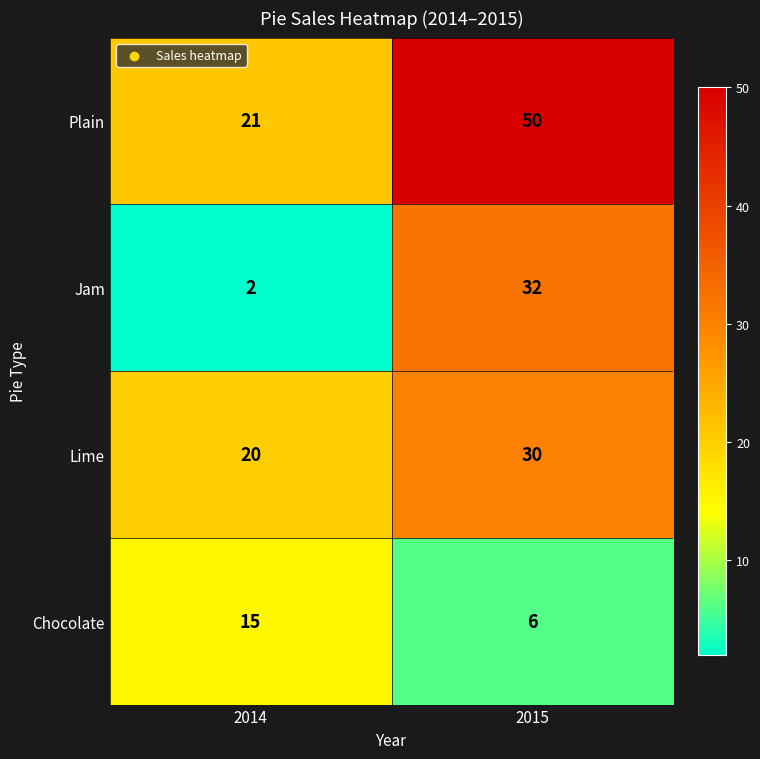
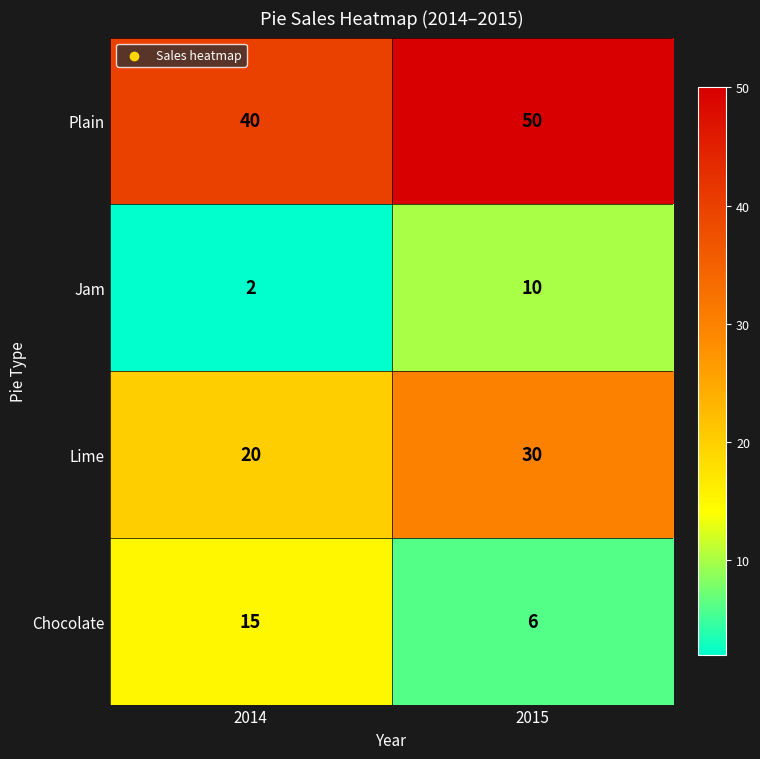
  {
    "Plain": {
-     "2014": 21,
+     "2014": 40,
      "2015": 50
    },
    "Jam": {
      "2014": 2,
-     "2015": 32
+     "2015": 10
    },
    "Lime": {
      "2014": 20,
      "2015": 30
    },
    "Chocolate": {
      "2014": 15,
      "2015": 6
    }
  }
